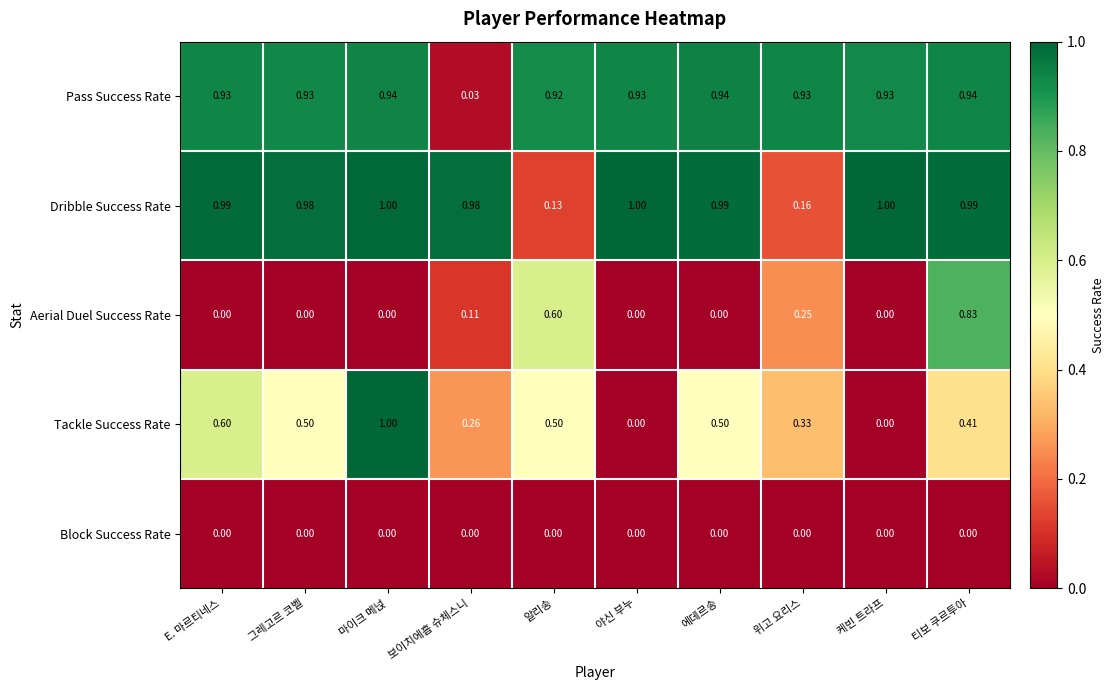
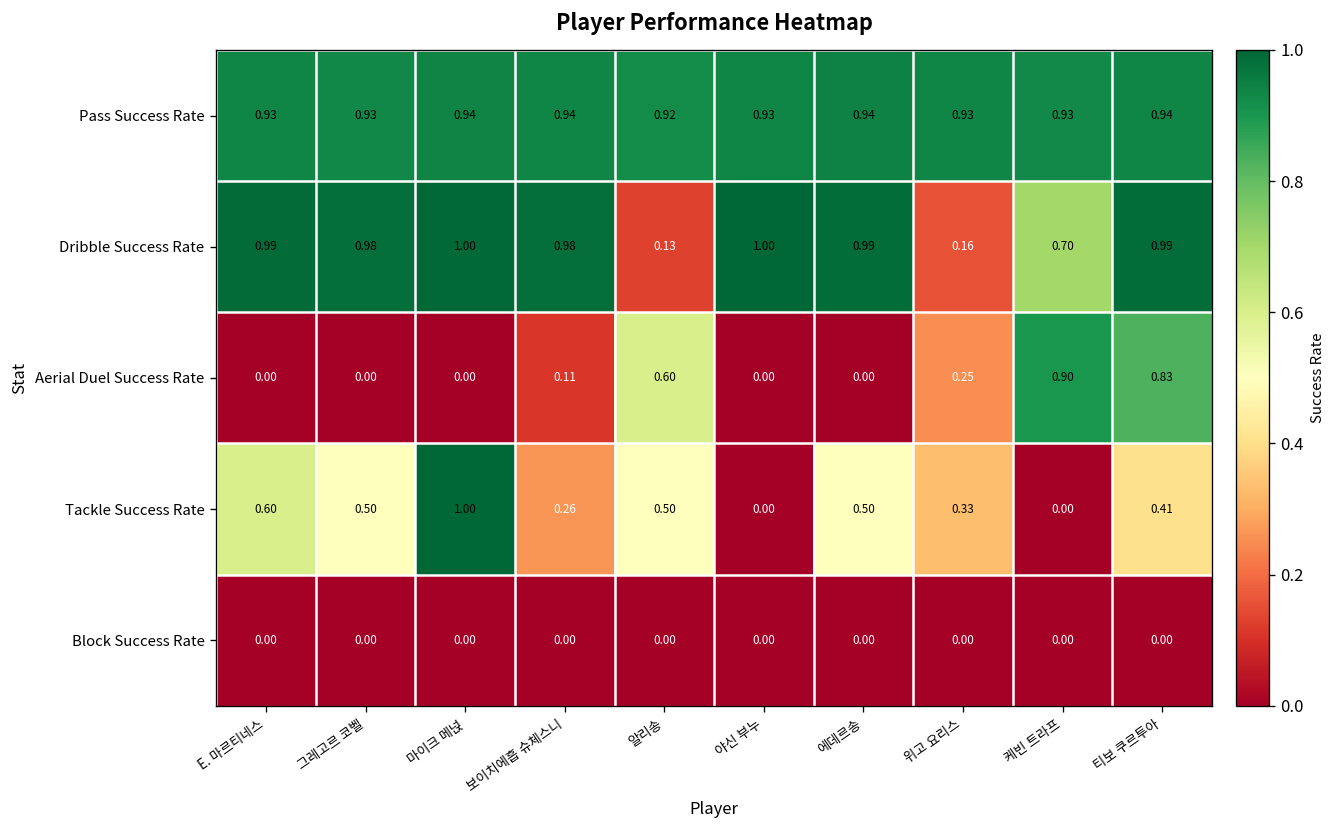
  {
    "Pass Success Rate": {
      "E. 마르티네스": 0.93,
      "그레고르 코벨": 0.93,
      "마이크 메넍": 0.94,
-     "보이치에흡 슈체스니": 0.03,
+     "보이치에흡 슈체스니": 0.94,
      "알리송": 0.92,
      "야신 부누": 0.93,
      "에데르송": 0.94,
      "위고 요리스": 0.93,
      "케빈 트라프": 0.93,
      "티보 쿠르투아": 0.94
    },
    "Dribble Success Rate": {
      "E. 마르티네스": 0.99,
      "그레고르 코벨": 0.98,
      "마이크 메넍": 1.00,
      "보이치에흡 슈체스니": 0.98,
      "알리송": 0.13,
      "야신 부누": 1.00,
      "에데르송": 0.99,
      "위고 요리스": 0.16,
-     "케빈 트라프": 1.00,
+     "케빈 트라프": 0.70,
      "티보 쿠르투아": 0.99
    },
    "Aerial Duel Success Rate": {
      "E. 마르티네스": 0.00,
      "그레고르 코벨": 0.00,
      "마이크 메넍": 0.00,
      "보이치에흡 슈체스니": 0.11,
      "알리송": 0.60,
      "야신 부누": 0.00,
      "에데르송": 0.00,
      "위고 요리스": 0.25,
-     "케빈 트라프": 0.00,
+     "케빈 트라프": 0.90,
      "티보 쿠르투아": 0.83
    },
    "Tackle Success Rate": {
      "E. 마르티네스": 0.60,
      "그레고르 코벨": 0.50,
      "마이크 메넍": 1.00,
      "보이치에흡 슈체스니": 0.26,
      "알리송": 0.50,
      "야신 부누": 0.00,
      "에데르송": 0.50,
      "위고 요리스": 0.33,
      "케빈 트라프": 0.00,
      "티보 쿠르투아": 0.41
    },
    "Block Success Rate": {
      "E. 마르티네스": 0.00,
      "그레고르 코벨": 0.00,
      "마이크 메넍": 0.00,
      "보이치에흡 슈체스니": 0.00,
      "알리송": 0.00,
      "야신 부누": 0.00,
      "에데르송": 0.00,
      "위고 요리스": 0.00,
      "케빈 트라프": 0.00,
      "티보 쿠르투아": 0.00
    }
  }
